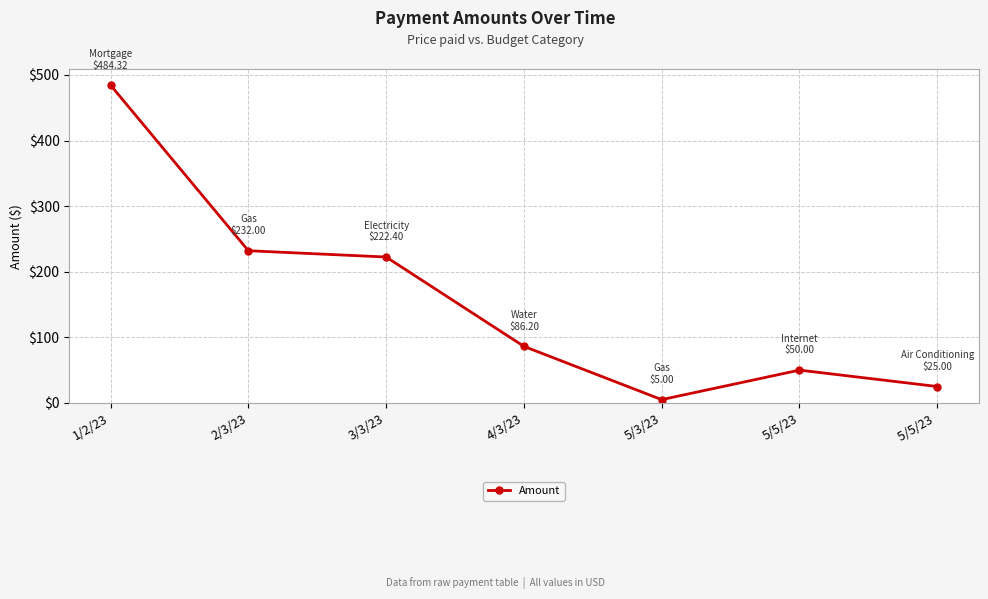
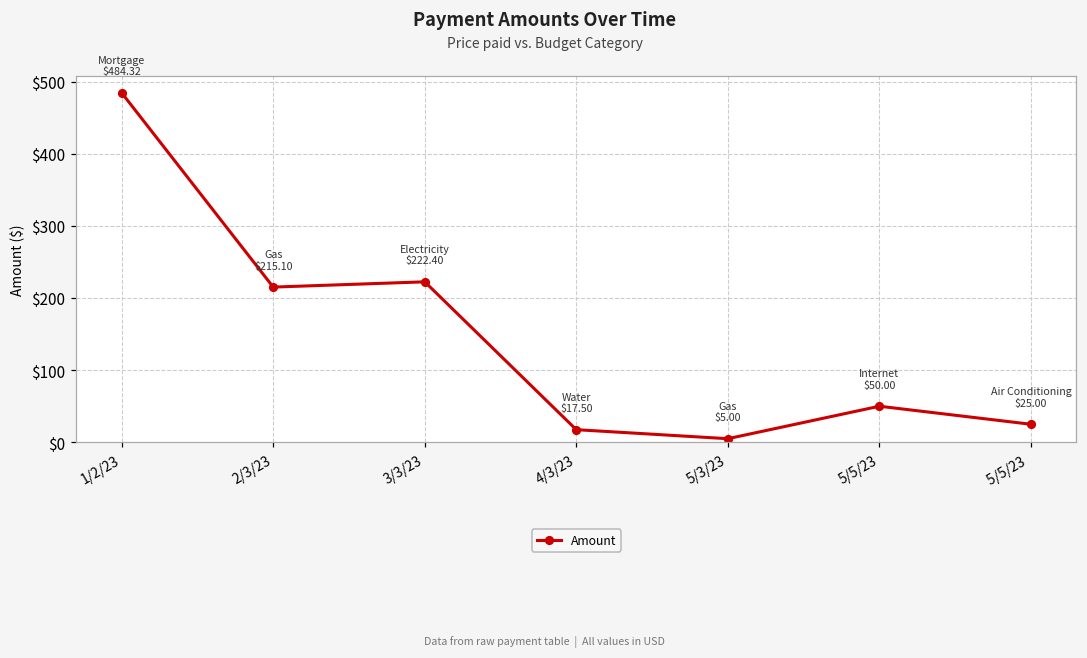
  {
    "1/2/23": "$484.32",
-   "2/3/23": "$232.00",
+   "2/3/23": "$215.10",
    "3/3/23": "$222.40",
-   "4/3/23": "$86.20",
+   "4/3/23": "$17.50",
    "5/3/23": "$5.00"
  }
